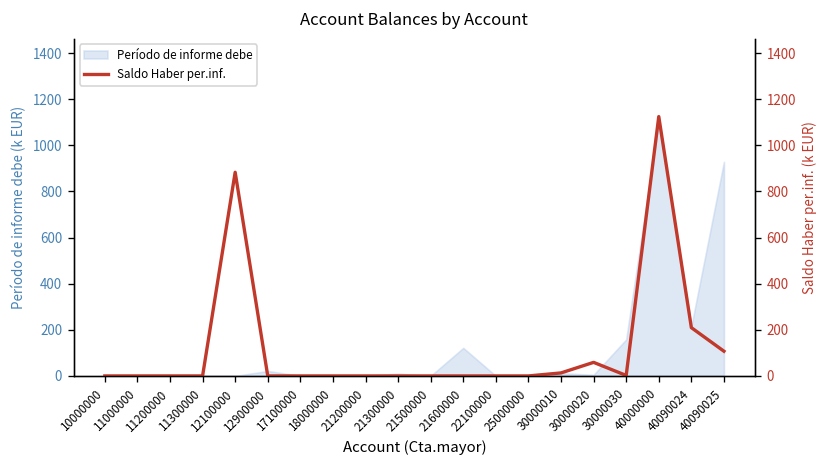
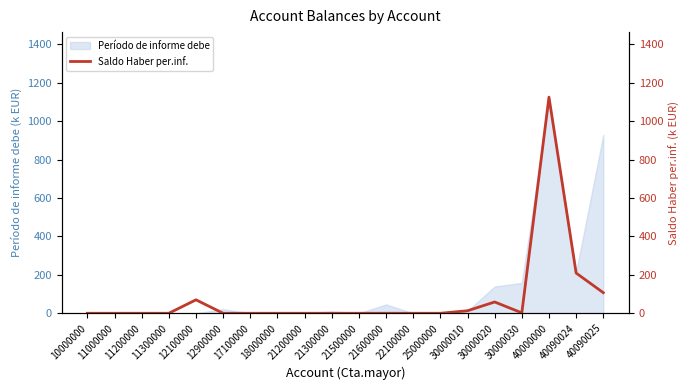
  {
    "Período de informe debe": {
      "10000000": 0,
      "11000000": 0,
      "11200000": 0,
      "11300000": 0,
      "12100000": 0,
      "12900000": 20,
      "17100000": 0,
      "18000000": 0,
      "21200000": 0,
      "21500000": 0,
-     "21600000": 120,
+     "21600000": 50,
      "22100000": 0,
      "25000000": 0,
-     "30000020": 0,
+     "30000020": 140,
      "30000030": 160,
      "40000000": 1110,
      "40090024": 220,
      "40090025": 930
    },
    "Saldo Haber per.inf.": {
      "10000000": 0,
      "11000000": 0,
      "11200000": 0,
      "11300000": 0,
-     "12100000": 880,
+     "12100000": 70,
      "12900000": 0,
      "17100000": 0,
      "18000000": 0,
      "21200000": 0,
      "21300000": 0,
      "21500000": 0,
      "21600000": 0,
      "22100000": 0,
      "25000000": 0,
      "30000010": 10,
      "30000020": 60,
      "30000030": 0,
      "40000000": 1120,
      "40090024": 210,
      "40090025": 110
    }
  }
